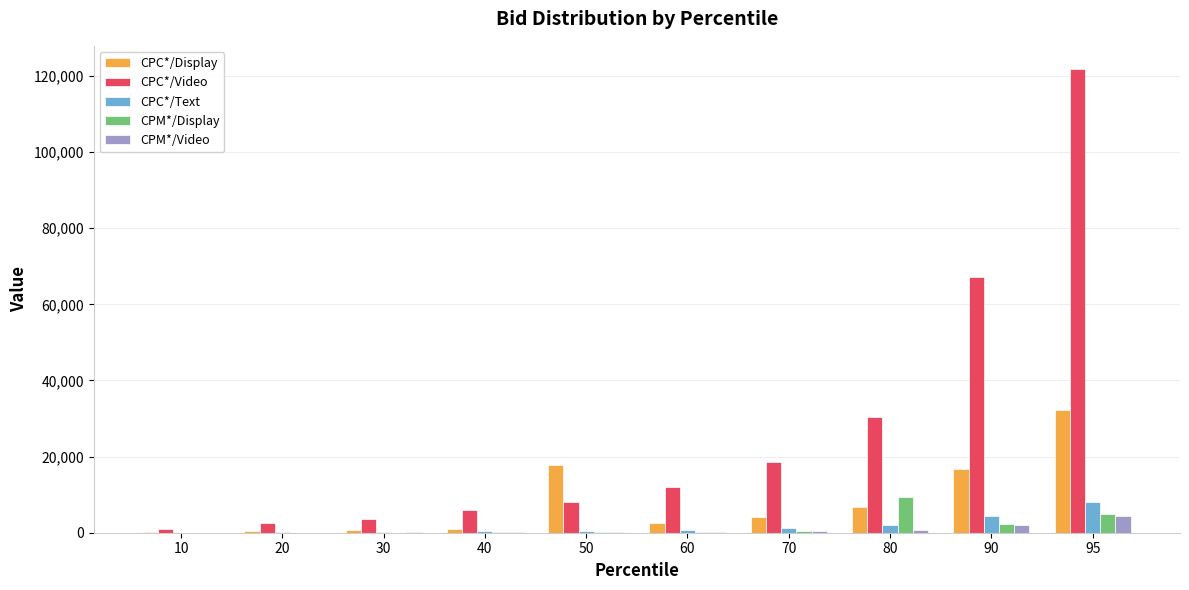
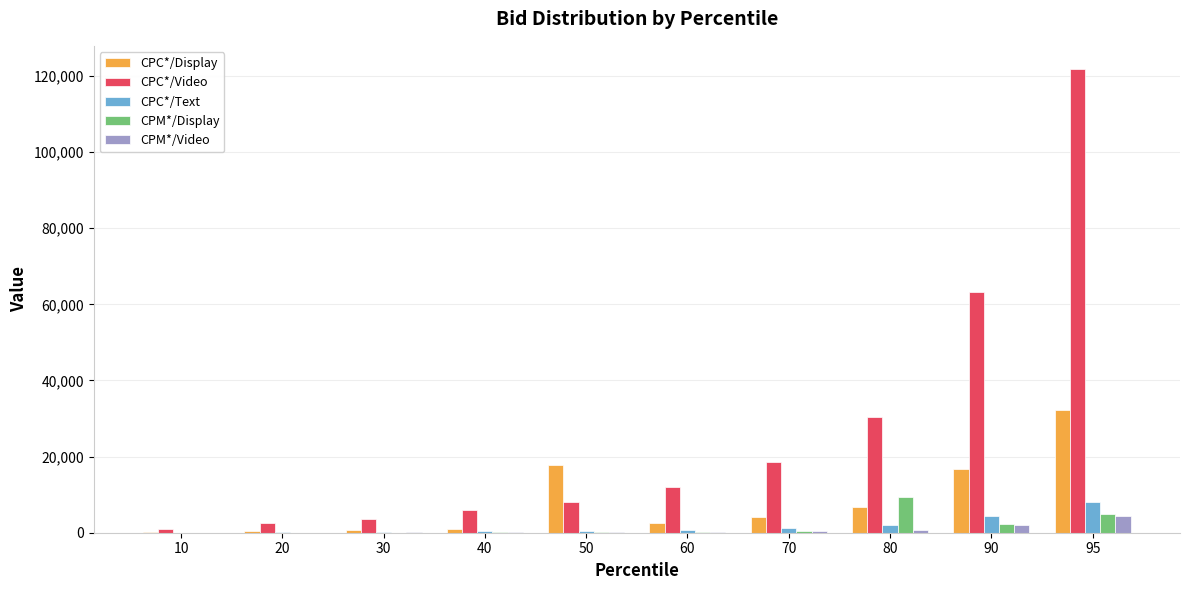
  {
    "CPC*/Display": {
      "30": "1,000",
      "40": "1,000",
      "50": "18,000",
      "60": "3,000",
      "70": "4,000",
      "80": "7,000",
      "90": "17,000",
      "95": "32,000"
    },
    "CPC*/Video": {
      "10": "1,000",
      "20": "3,000",
      "30": "4,000",
      "40": "6,000",
      "50": "8,000",
      "60": "12,000",
      "70": "19,000",
      "80": "30,000",
-     "90": "67,000",
+     "90": "63,000",
      "95": "122,000"
    },
    "CPM*/Display": {
      "80": "9,000",
      "90": "2,000",
      "95": "5,000"
    }
  }
